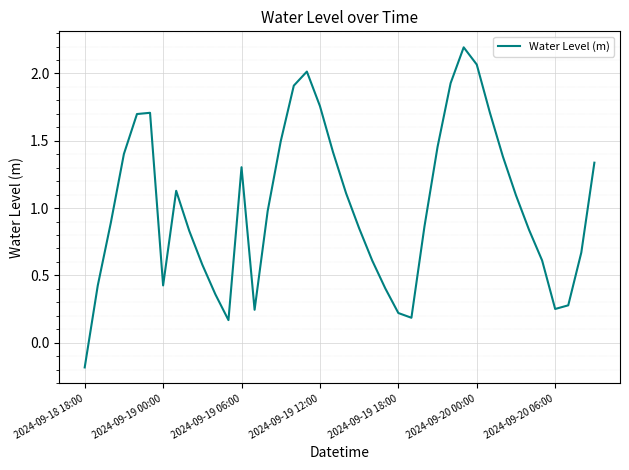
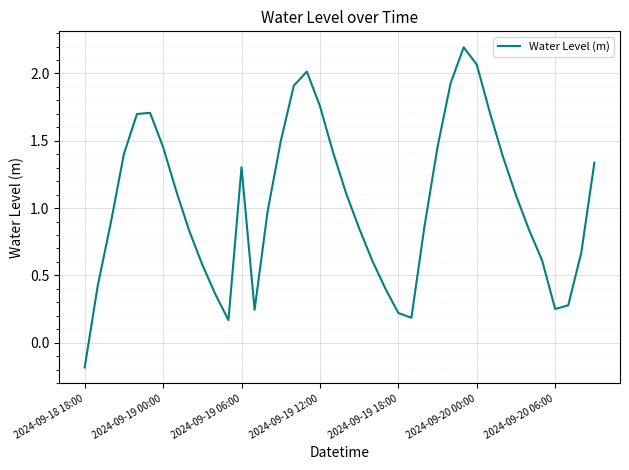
  {
    "2024-09-18 18:00": -0.18,
-   "2024-09-19 00:00": 0.43,
+   "2024-09-19 00:00": 1.45,
    "2024-09-19 06:00": 1.30,
    "2024-09-19 12:00": 1.76,
    "2024-09-19 18:00": 0.22,
    "2024-09-20 00:00": 2.07,
    "2024-09-20 06:00": 0.25
  }
